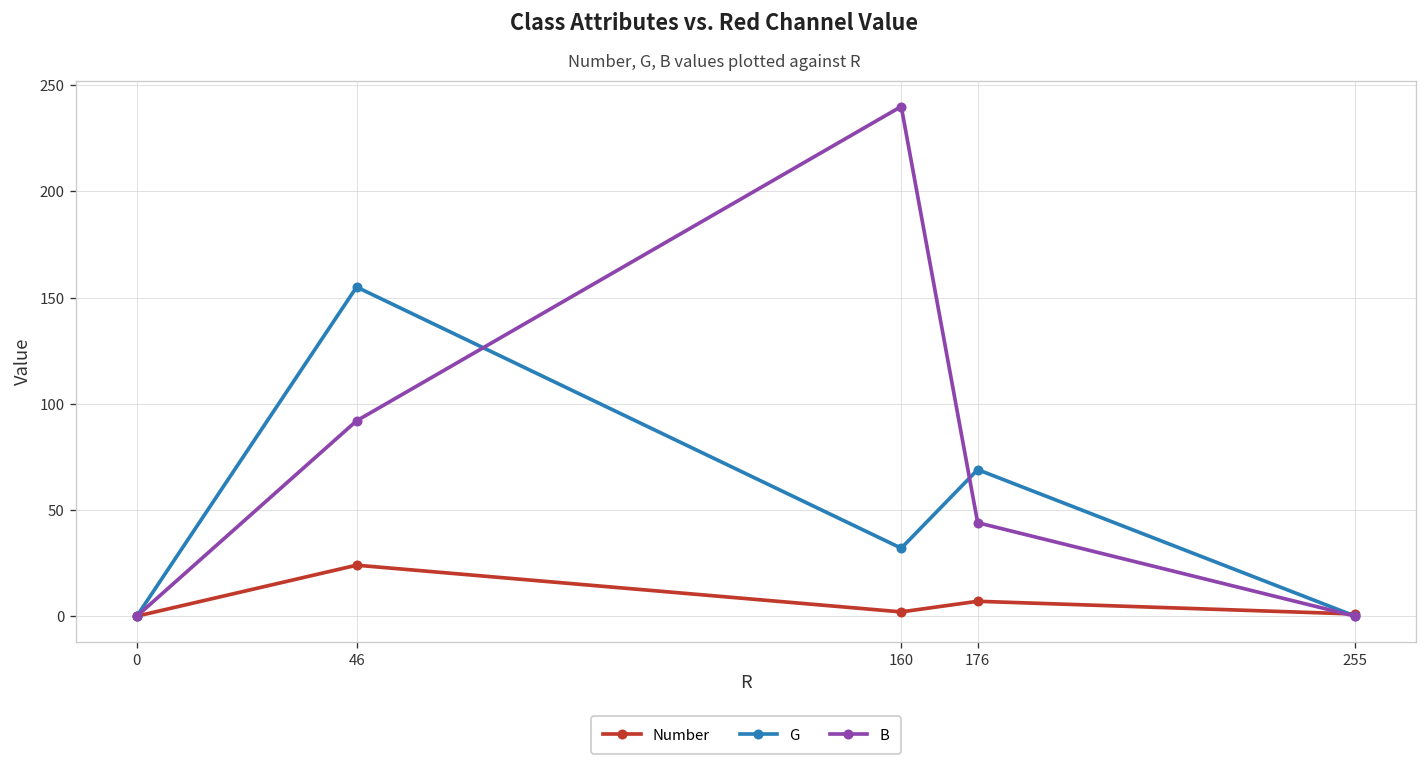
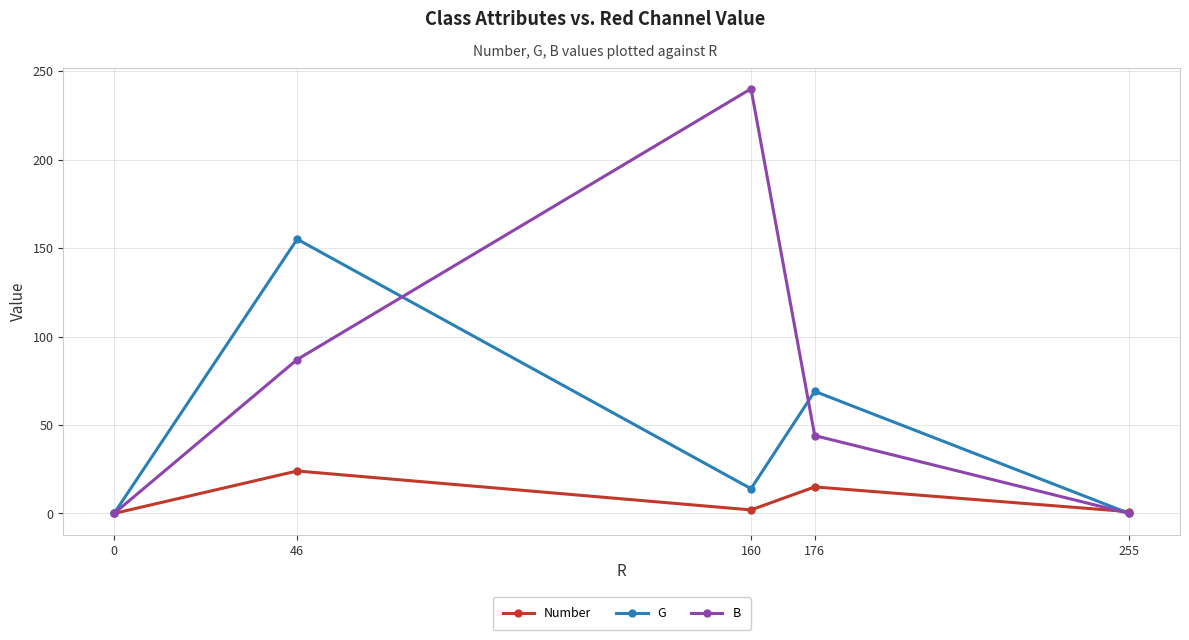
  {
    "Number": {
      "46": 24,
      "160": 2,
-     "176": 7
+     "176": 15
    },
    "G": {
      "46": 155,
-     "160": 32,
+     "160": 14,
      "176": 69
    },
    "B": {
-     "46": 92,
+     "46": 87,
      "160": 240,
      "176": 44
    }
  }
